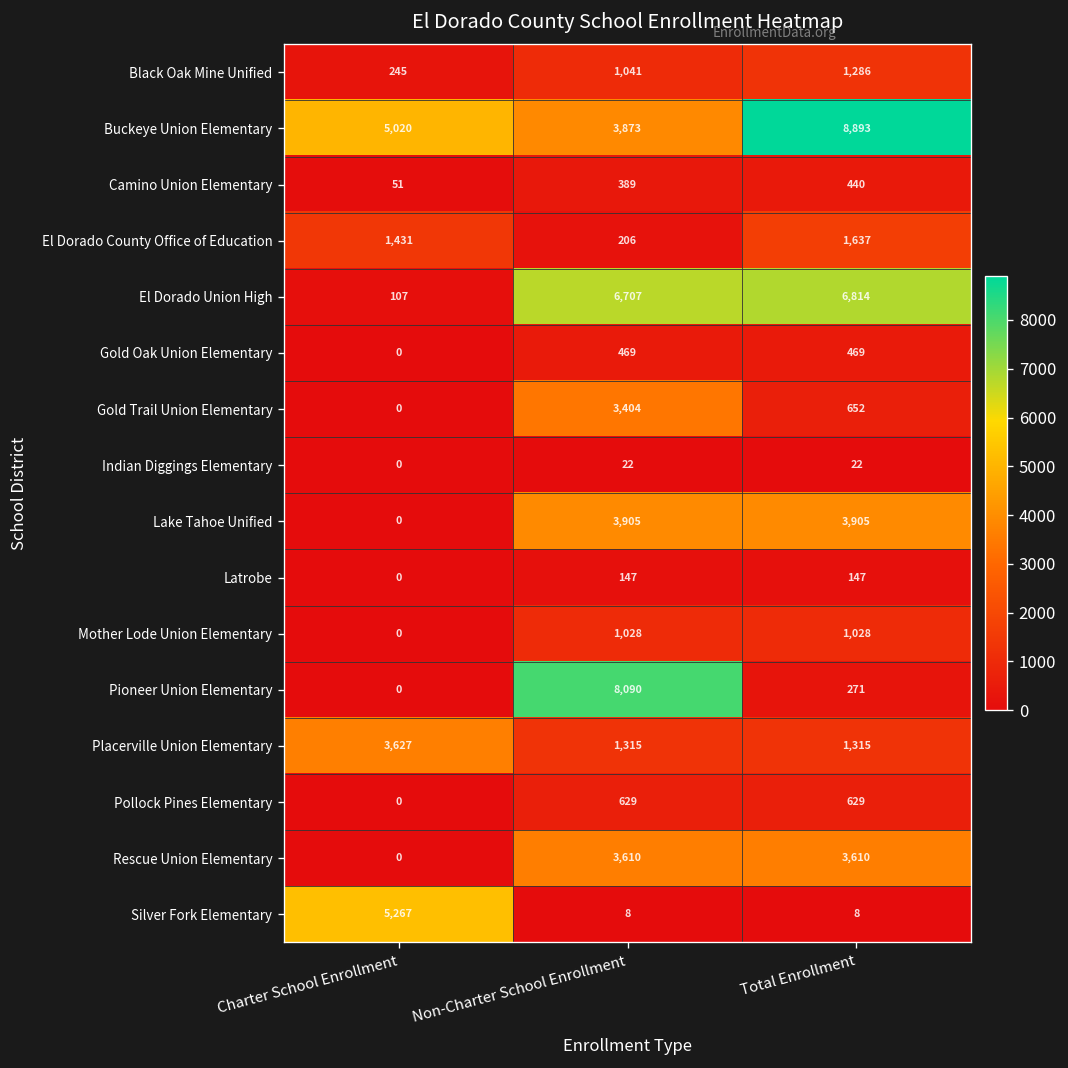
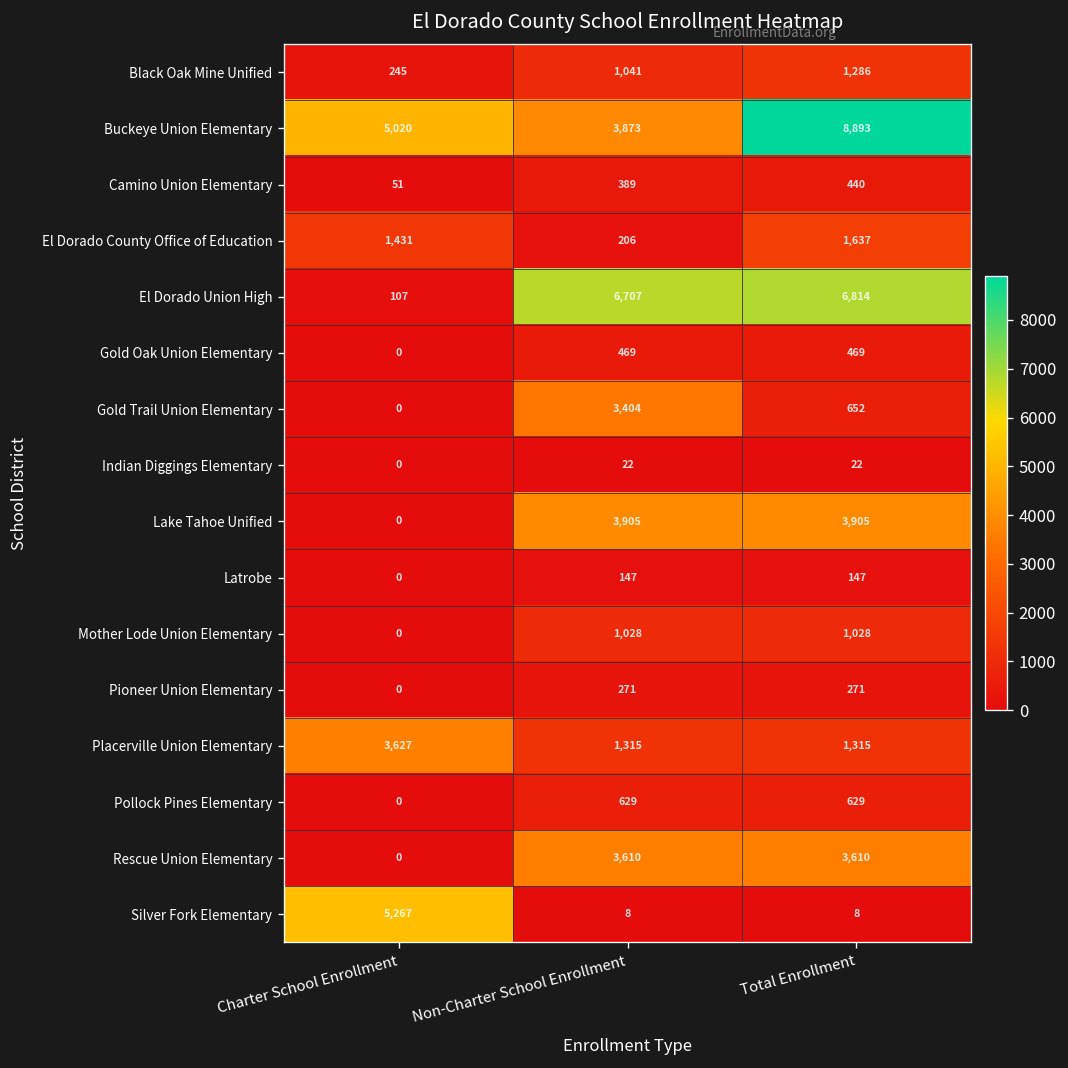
  {
    "Black Oak Mine Unified": {
      "Charter School Enrollment": "245",
      "Non-Charter School Enrollment": "1,041",
      "Total Enrollment": "1,286"
    },
    "Buckeye Union Elementary": {
      "Charter School Enrollment": "5,020",
      "Non-Charter School Enrollment": "3,873",
      "Total Enrollment": "8,893"
    },
    "Camino Union Elementary": {
      "Charter School Enrollment": "51",
      "Non-Charter School Enrollment": "389",
      "Total Enrollment": "440"
    },
    "El Dorado County Office of Education": {
      "Charter School Enrollment": "1,431",
      "Non-Charter School Enrollment": "206",
      "Total Enrollment": "1,637"
    },
    "El Dorado Union High": {
      "Charter School Enrollment": "107",
      "Non-Charter School Enrollment": "6,707",
      "Total Enrollment": "6,814"
    },
    "Gold Oak Union Elementary": {
      "Charter School Enrollment": "0",
      "Non-Charter School Enrollment": "469",
      "Total Enrollment": "469"
    },
    "Gold Trail Union Elementary": {
      "Charter School Enrollment": "0",
      "Non-Charter School Enrollment": "3,404",
      "Total Enrollment": "652"
    },
    "Indian Diggings Elementary": {
      "Charter School Enrollment": "0",
      "Non-Charter School Enrollment": "22",
      "Total Enrollment": "22"
    },
    "Lake Tahoe Unified": {
      "Charter School Enrollment": "0",
      "Non-Charter School Enrollment": "3,905",
      "Total Enrollment": "3,905"
    },
    "Latrobe": {
      "Charter School Enrollment": "0",
      "Non-Charter School Enrollment": "147",
      "Total Enrollment": "147"
    },
    "Mother Lode Union Elementary": {
      "Charter School Enrollment": "0",
      "Non-Charter School Enrollment": "1,028",
      "Total Enrollment": "1,028"
    },
    "Pioneer Union Elementary": {
      "Charter School Enrollment": "0",
-     "Non-Charter School Enrollment": "8,090",
+     "Non-Charter School Enrollment": "271",
      "Total Enrollment": "271"
    },
    "Placerville Union Elementary": {
      "Charter School Enrollment": "3,627",
      "Non-Charter School Enrollment": "1,315",
      "Total Enrollment": "1,315"
    },
    "Pollock Pines Elementary": {
      "Charter School Enrollment": "0",
      "Non-Charter School Enrollment": "629",
      "Total Enrollment": "629"
    },
    "Rescue Union Elementary": {
      "Charter School Enrollment": "0",
      "Non-Charter School Enrollment": "3,610",
      "Total Enrollment": "3,610"
    },
    "Silver Fork Elementary": {
      "Charter School Enrollment": "5,267",
      "Non-Charter School Enrollment": "8",
      "Total Enrollment": "8"
    }
  }
